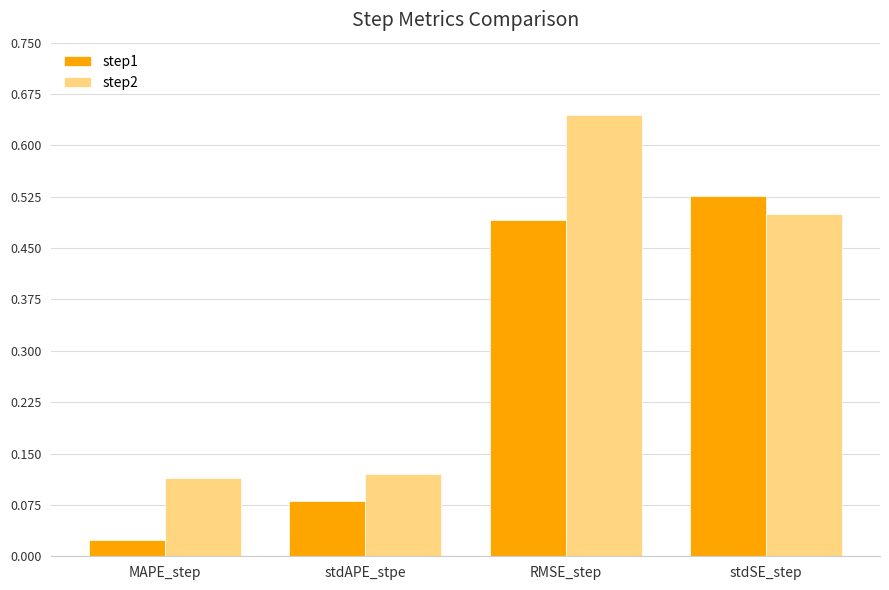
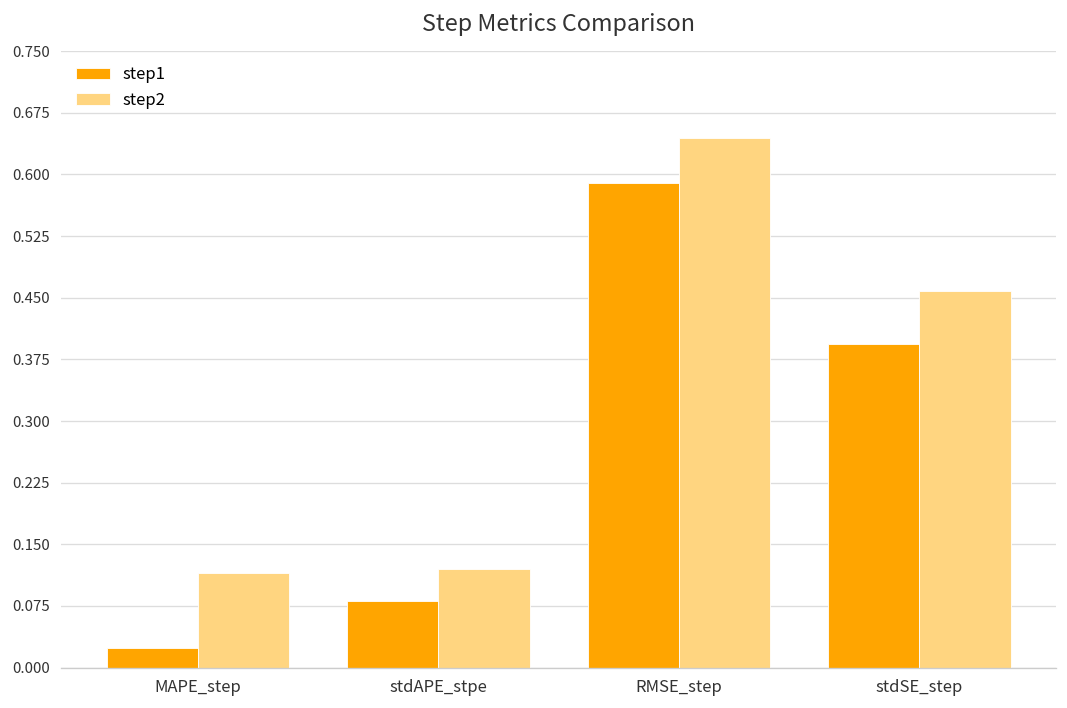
  {
    "step1": {
      "MAPE_step": 0.02,
      "stdAPE_stpe": 0.08,
-     "RMSE_step": 0.49,
-     "stdSE_step": 0.53
+     "RMSE_step": 0.59,
+     "stdSE_step": 0.39
    },
    "step2": {
      "MAPE_step": 0.11,
      "stdAPE_stpe": 0.12,
      "RMSE_step": 0.64,
-     "stdSE_step": 0.50
+     "stdSE_step": 0.46
    }
  }
